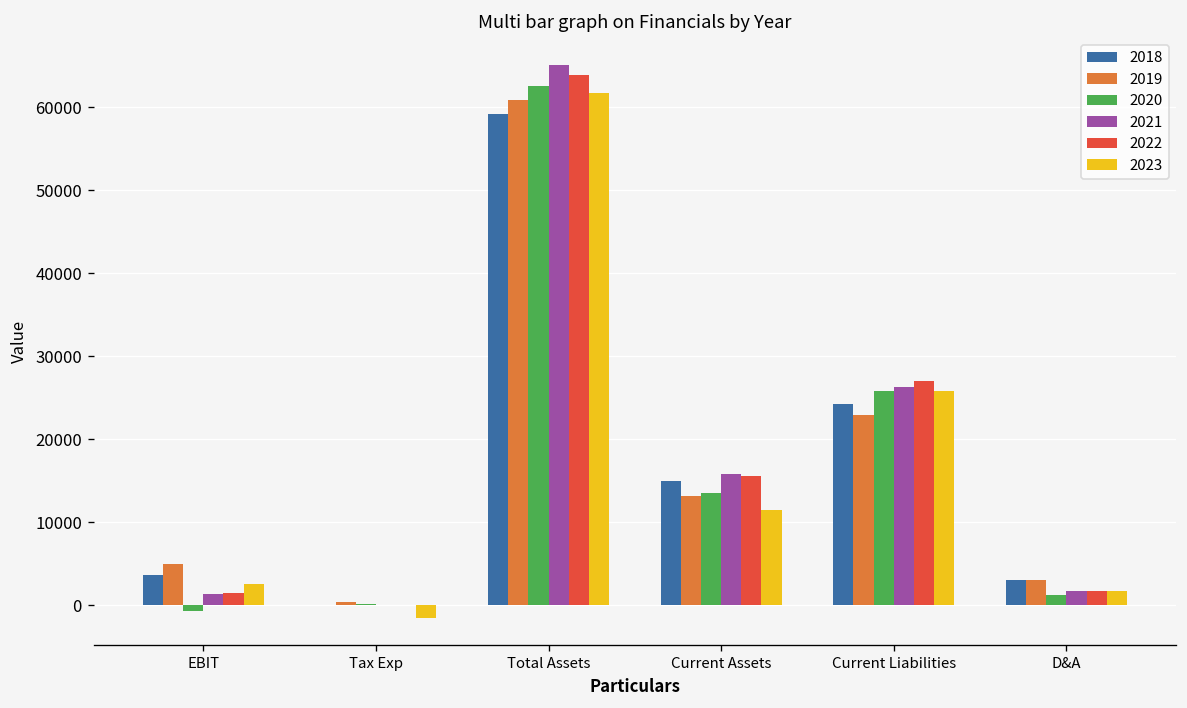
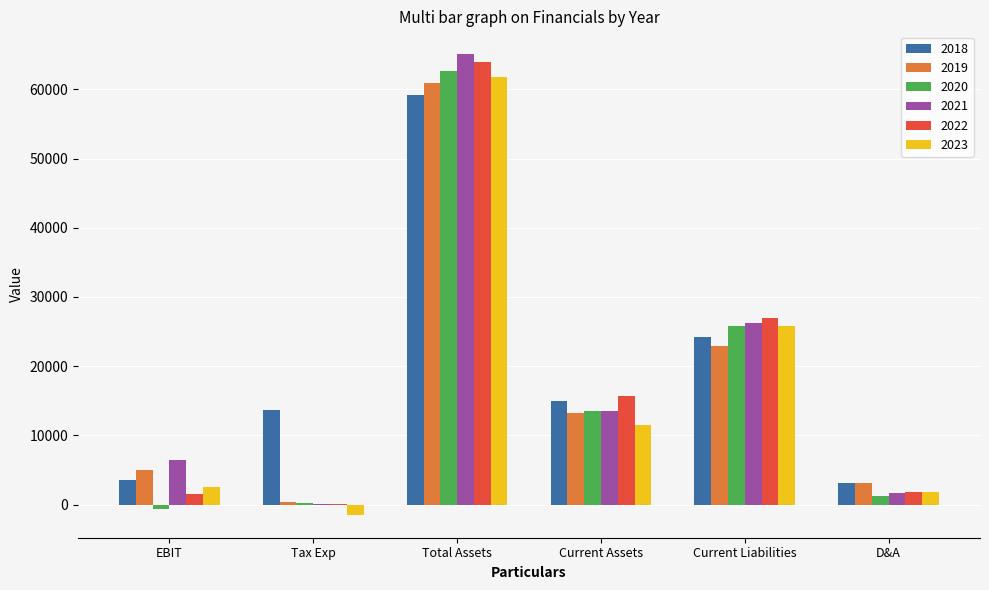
  {
    "2018": {
      "EBIT": 4000,
-     "Tax Exp": 0,
+     "Tax Exp": 14000,
      "Total Assets": 59000,
      "Current Assets": 15000,
      "Current Liabilities": 24000,
      "D&A": 3000
    },
    "2020": {
      "EBIT": -1000,
      "Total Assets": 63000,
      "Current Assets": 14000,
      "Current Liabilities": 26000,
      "D&A": 1000
    },
    "2021": {
-     "EBIT": 1000,
+     "EBIT": 6000,
      "Total Assets": 65000,
-     "Current Assets": 16000,
+     "Current Assets": 14000,
      "Current Liabilities": 26000,
      "D&A": 2000
    },
    "2023": {
      "EBIT": 3000,
      "Tax Exp": -1000,
      "Total Assets": 62000,
      "Current Assets": 11000,
      "Current Liabilities": 26000,
      "D&A": 2000
    }
  }
